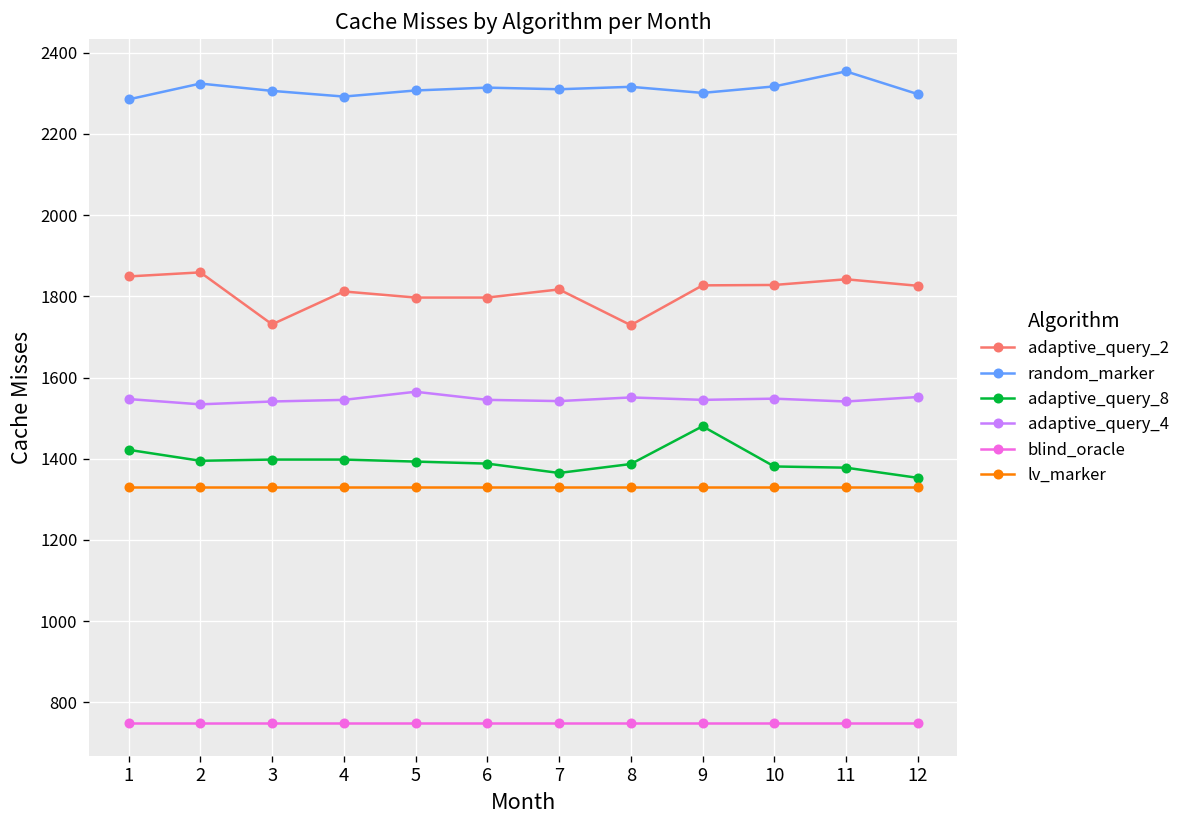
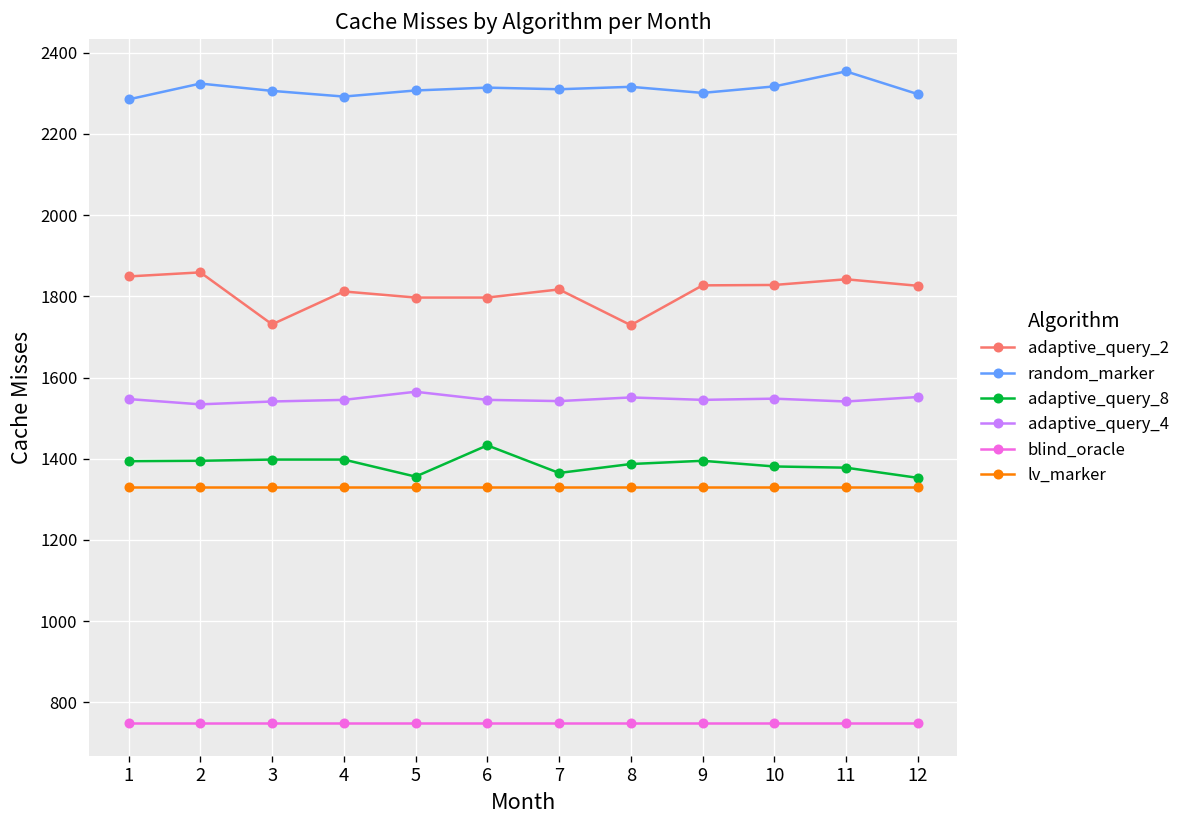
  {
    "adaptive_query_2": {
      "1": 1850,
      "2": 1860,
      "3": 1730,
      "4": 1810,
      "5": 1800,
      "6": 1800,
      "7": 1820,
      "8": 1730,
      "9": 1830,
      "10": 1830,
      "11": 1840,
      "12": 1830
    },
    "random_marker": {
      "1": 2290,
      "2": 2320,
      "3": 2310,
      "4": 2290,
      "5": 2310,
      "6": 2310,
      "7": 2310,
      "8": 2320,
      "9": 2300,
      "10": 2320,
      "11": 2350,
      "12": 2300
    },
    "adaptive_query_8": {
-     "1": 1420,
+     "1": 1390,
      "2": 1400,
      "3": 1400,
      "4": 1400,
-     "5": 1390,
-     "6": 1390,
+     "5": 1360,
+     "6": 1430,
      "7": 1370,
      "8": 1390,
-     "9": 1480,
+     "9": 1400,
      "10": 1380,
      "11": 1380,
      "12": 1350
    },
    "lv_marker": {
      "1": 1330,
      "2": 1330,
      "3": 1330,
      "4": 1330,
      "5": 1330,
      "6": 1330,
      "7": 1330,
      "8": 1330,
      "9": 1330,
      "10": 1330,
      "11": 1330,
      "12": 1330
    }
  }
